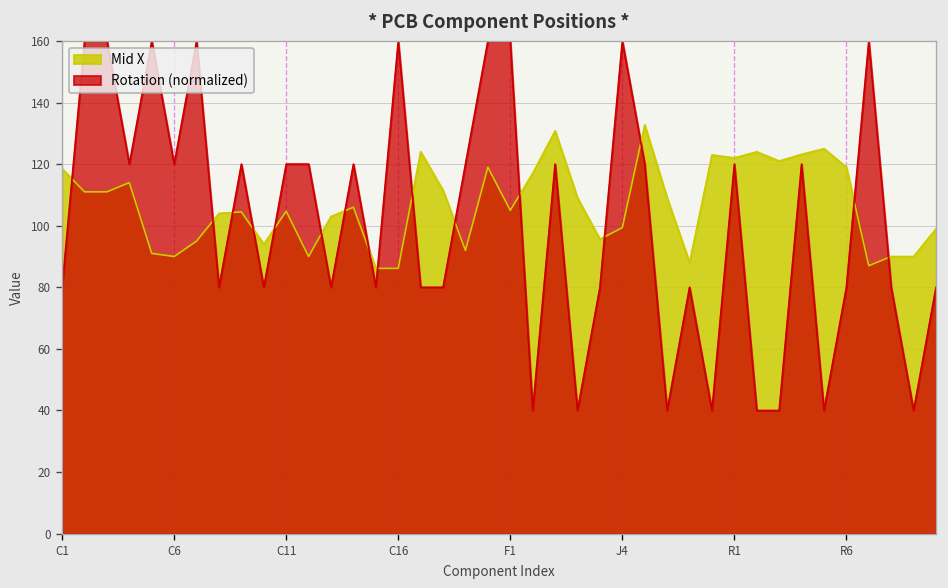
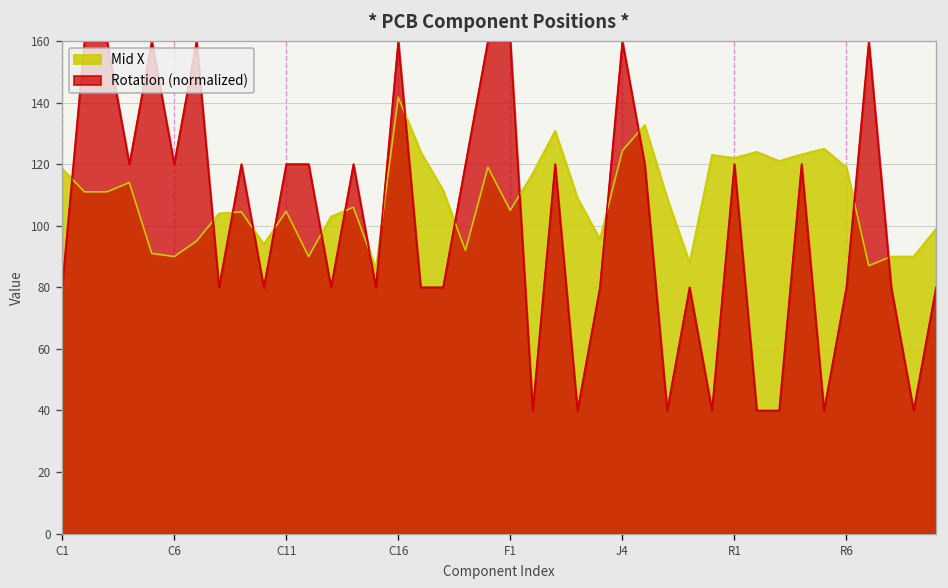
  {
    "Mid X": {
      "C1": 119,
      "C6": 90,
      "C11": 105,
-     "C16": 86,
+     "C16": 142,
      "F1": 105,
-     "J4": 99,
+     "J4": 124,
      "R1": 122,
      "R6": 119
    },
    "Rotation (normalized)": {
      "C1": 80,
      "C6": 120,
      "C11": 120,
      "C16": 160,
      "F1": 160,
      "J4": 160,
      "R1": 120,
      "R6": 80
    }
  }
